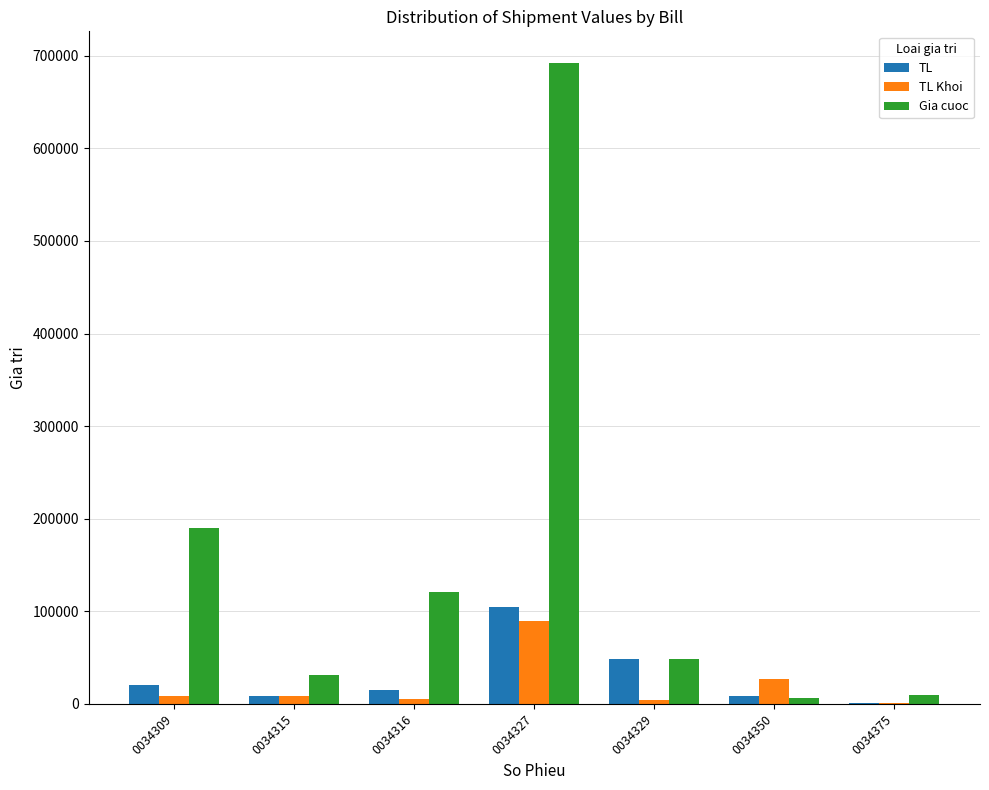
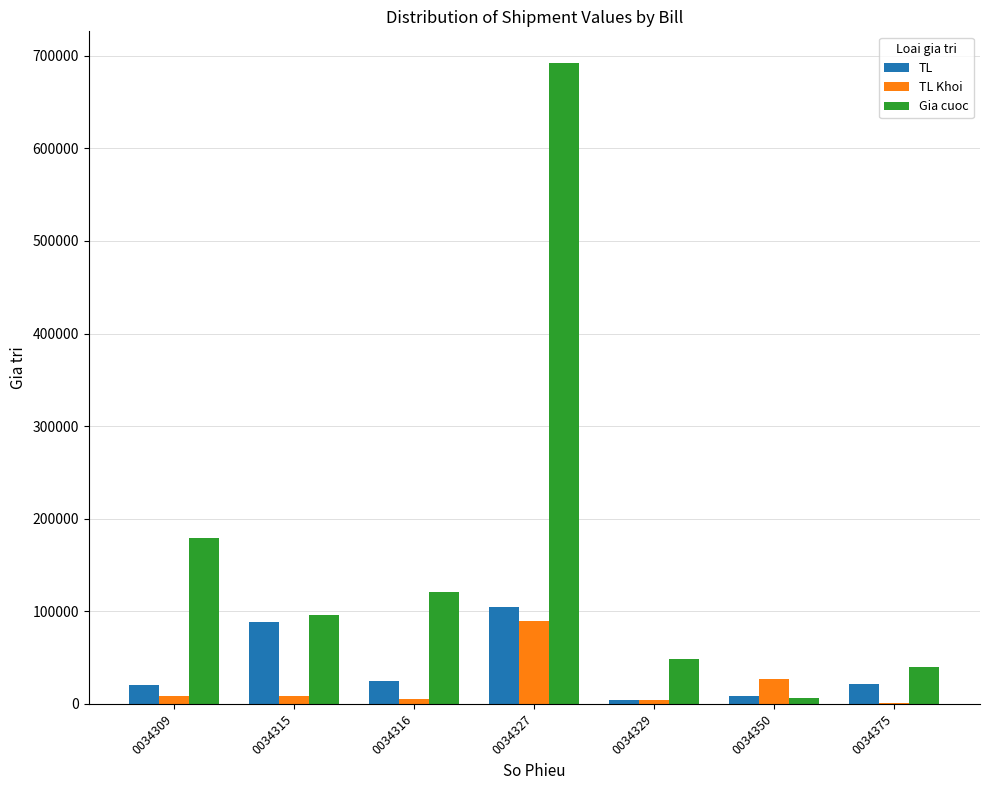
  {
    "TL": {
      "0034309": 20000,
-     "0034315": 10000,
-     "0034316": 20000,
+     "0034315": 90000,
+     "0034316": 30000,
      "0034327": 110000,
-     "0034329": 50000,
+     "0034329": 0,
      "0034350": 10000,
-     "0034375": 0
+     "0034375": 20000
    },
    "TL Khoi": {
      "0034309": 10000,
      "0034315": 10000,
      "0034316": 10000,
      "0034327": 90000,
      "0034329": 0,
      "0034350": 30000
    },
    "Gia cuoc": {
-     "0034309": 190000,
-     "0034315": 30000,
+     "0034309": 180000,
+     "0034315": 100000,
      "0034316": 120000,
      "0034327": 690000,
      "0034329": 50000,
      "0034350": 10000,
-     "0034375": 10000
+     "0034375": 40000
    }
  }
